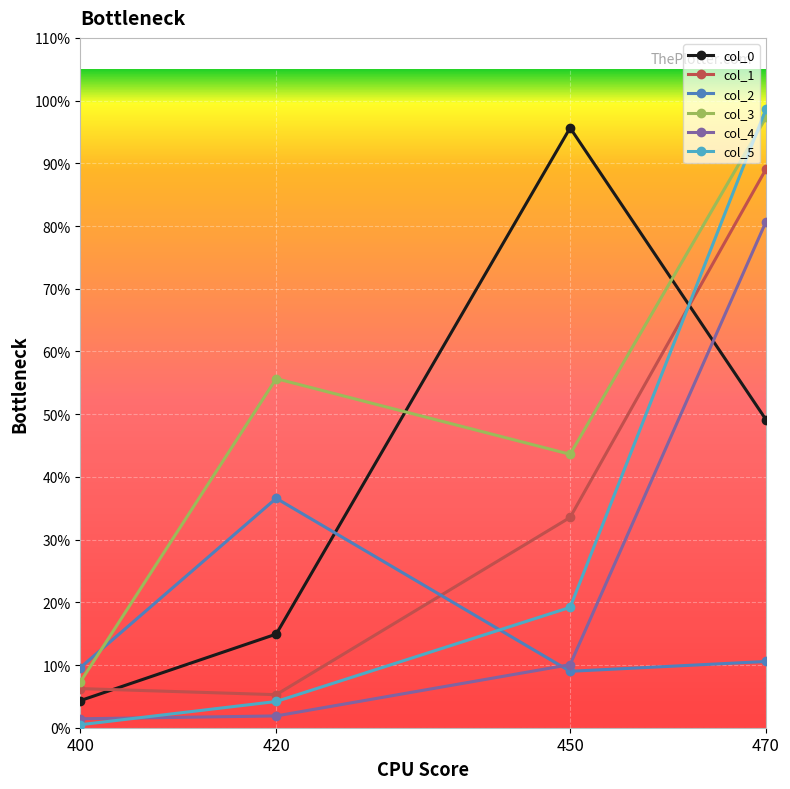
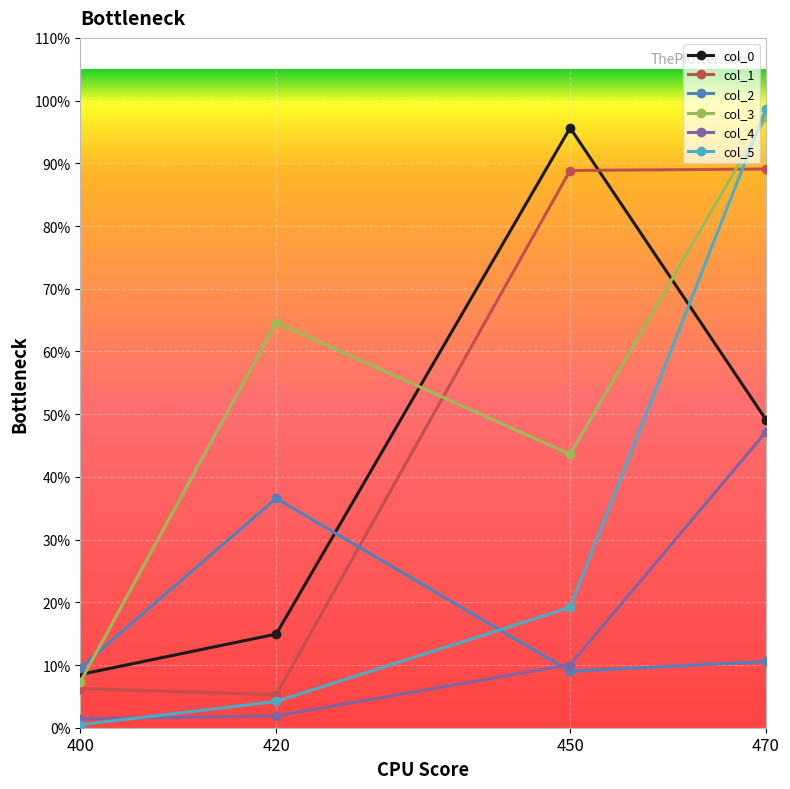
  {
    "col_0": {
-     "400": "4%",
+     "400": "8%",
      "420": "15%",
      "450": "96%",
      "470": "49%"
    },
    "col_1": {
      "400": "6%",
      "420": "5%",
-     "450": "34%",
+     "450": "89%",
      "470": "89%"
    },
    "col_3": {
      "400": "7%",
-     "420": "56%",
+     "420": "65%",
      "450": "44%",
      "470": "97%"
    },
    "col_4": {
      "400": "1%",
      "420": "2%",
      "450": "10%",
-     "470": "81%"
+     "470": "47%"
    }
  }
